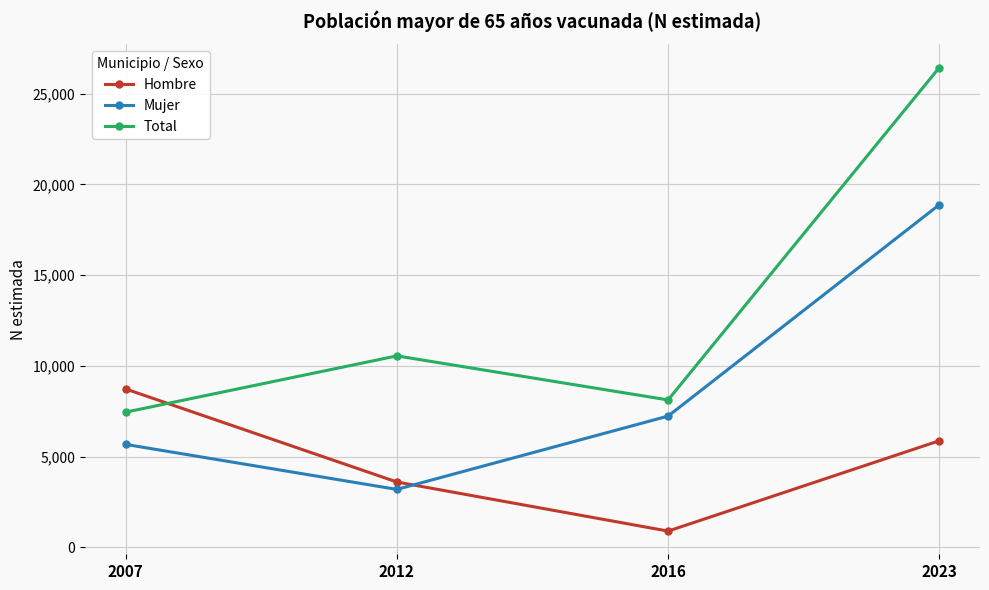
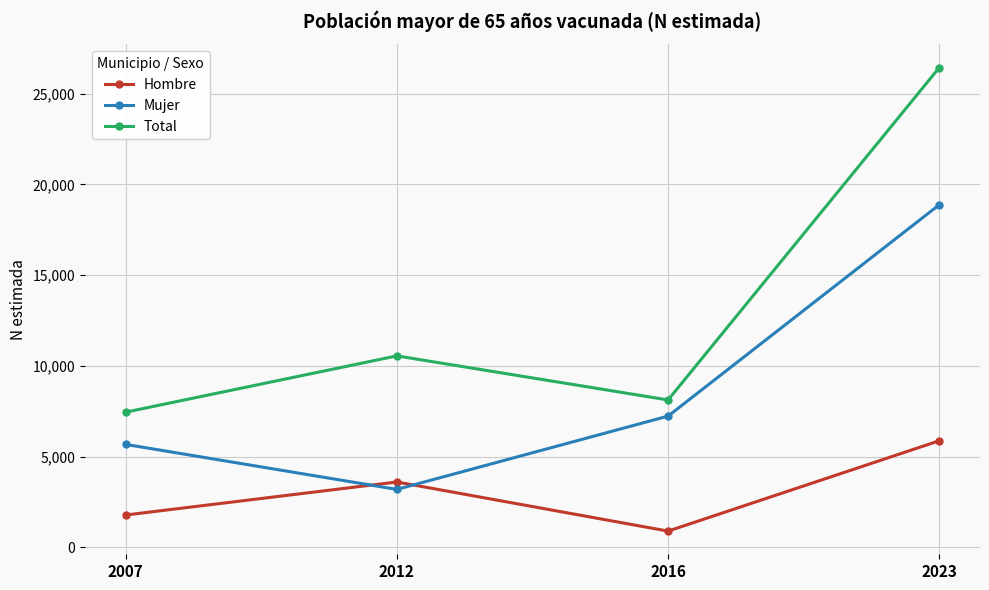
  {
    "Hombre": {
-     "2007": "8,700",
+     "2007": "1,800",
      "2012": "3,600",
      "2016": "900",
      "2023": "5,900"
    },
    "Mujer": {
      "2007": "5,700",
      "2012": "3,200",
      "2016": "7,200",
      "2023": "18,900"
    },
    "Total": {
      "2007": "7,400",
      "2012": "10,500",
      "2016": "8,100",
      "2023": "26,400"
    }
  }
